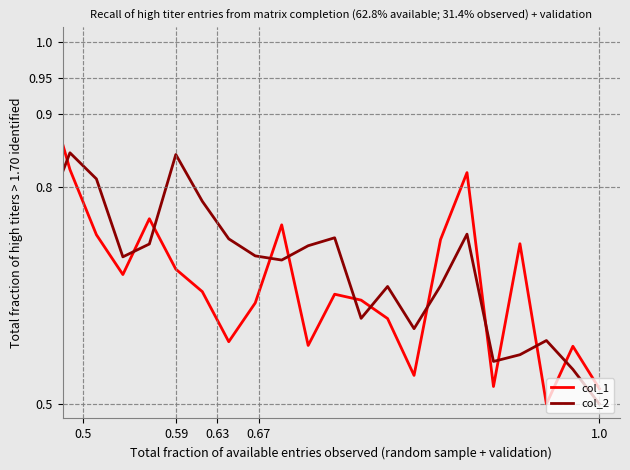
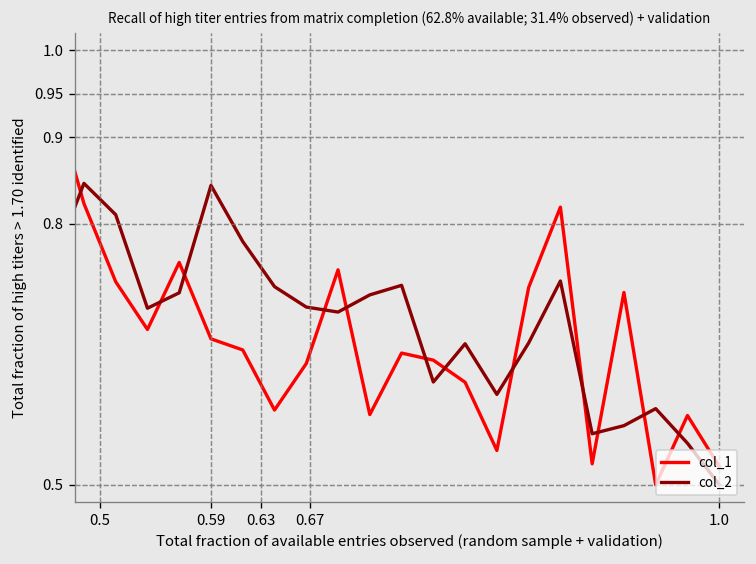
  {
    "col_1": {
-     "0.59": 0.69
+     "0.59": 0.67
    },
    "col_2": {
      "0.59": 0.84
    }
  }
